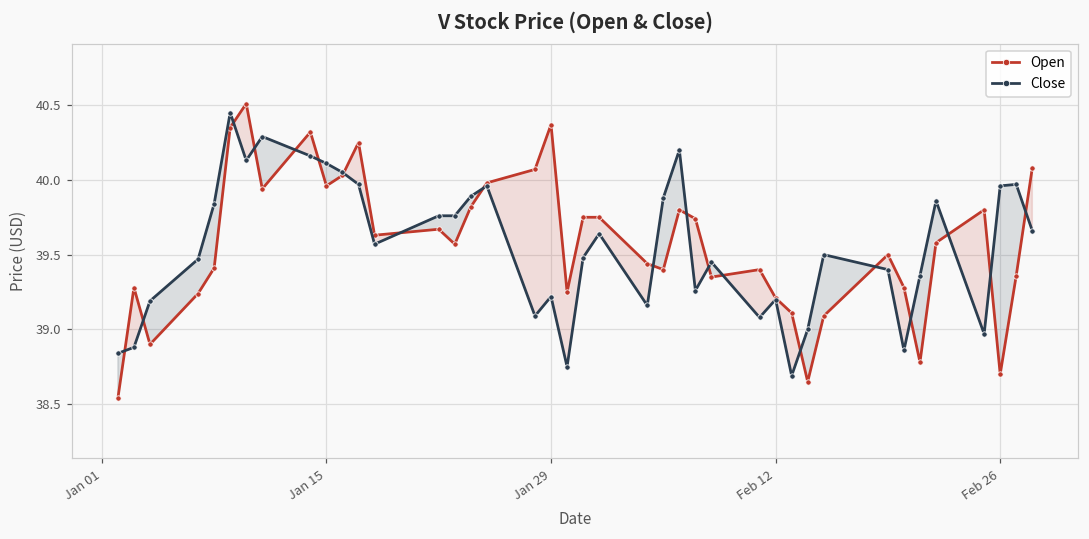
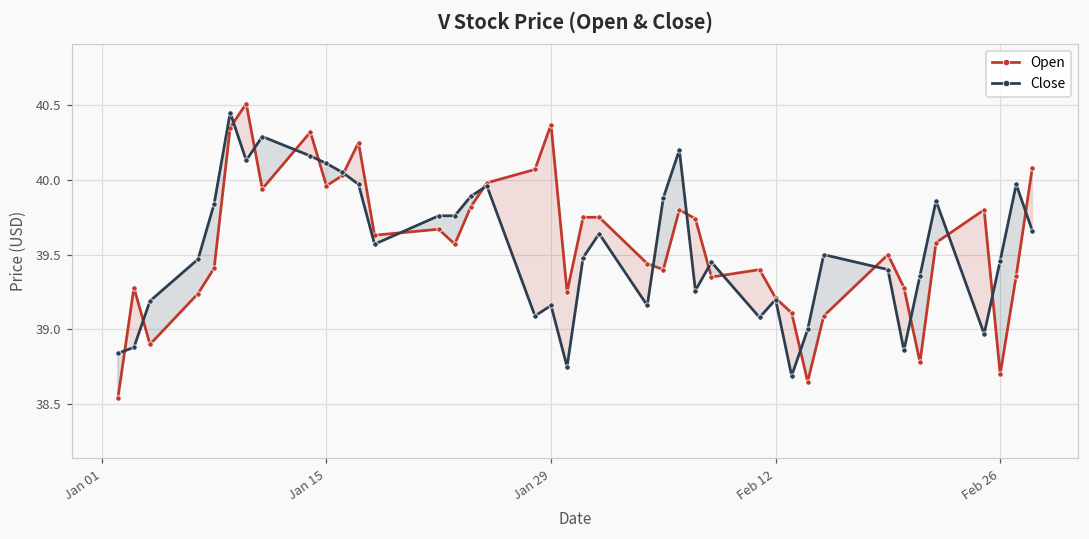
  {
    "Open": {
      "Jan 15": 39.96,
      "Jan 29": 40.37,
      "Feb 26": 38.70
    },
    "Close": {
      "Jan 15": 40.11,
-     "Jan 29": 39.22,
-     "Feb 26": 39.96
+     "Jan 29": 39.16,
+     "Feb 26": 39.46
    }
  }
